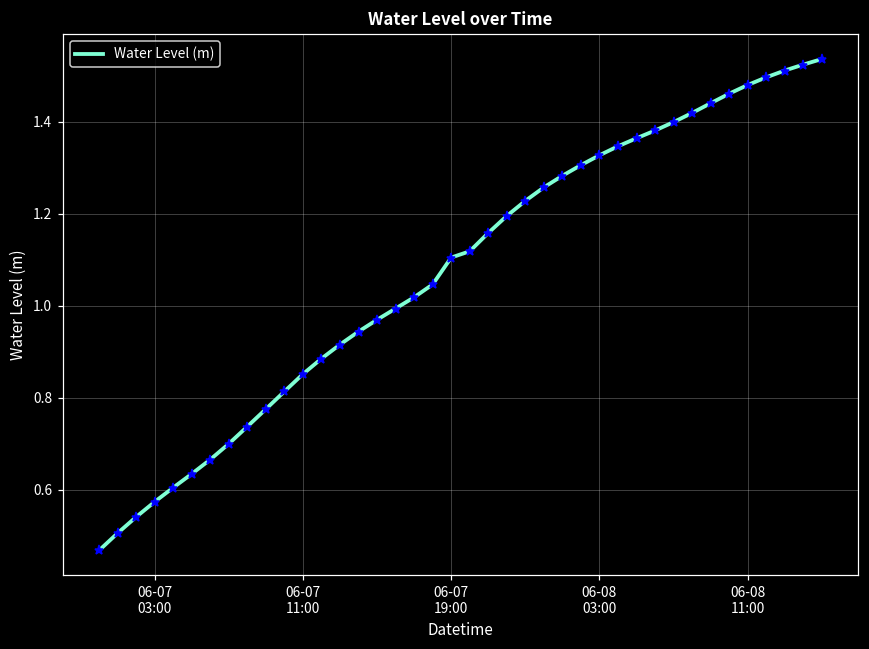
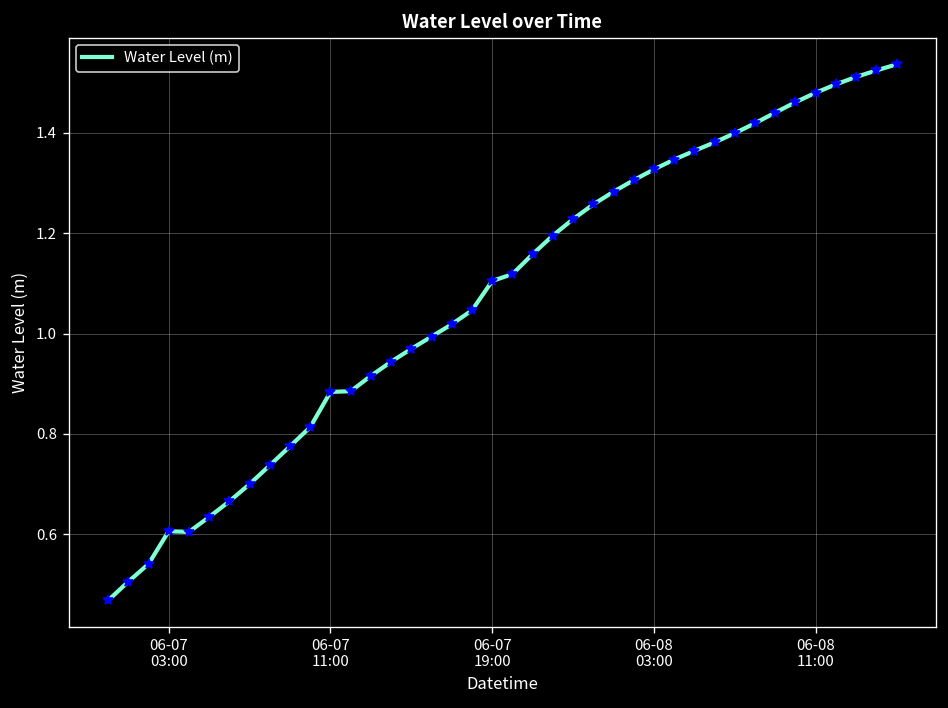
  {
-   "06-07 03:00": 0.57,
-   "06-07 11:00": 0.85,
+   "06-07 03:00": 0.61,
+   "06-07 11:00": 0.88,
    "06-07 19:00": 1.10,
    "06-08 03:00": 1.33,
    "06-08 11:00": 1.48
  }
